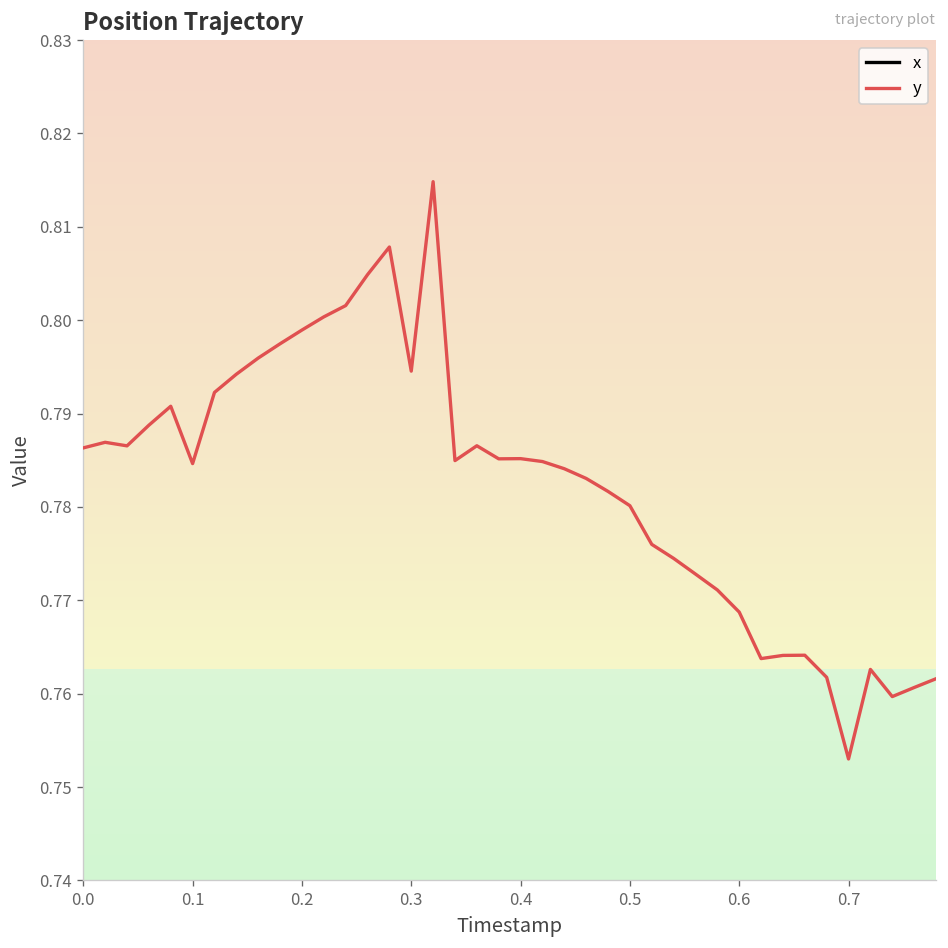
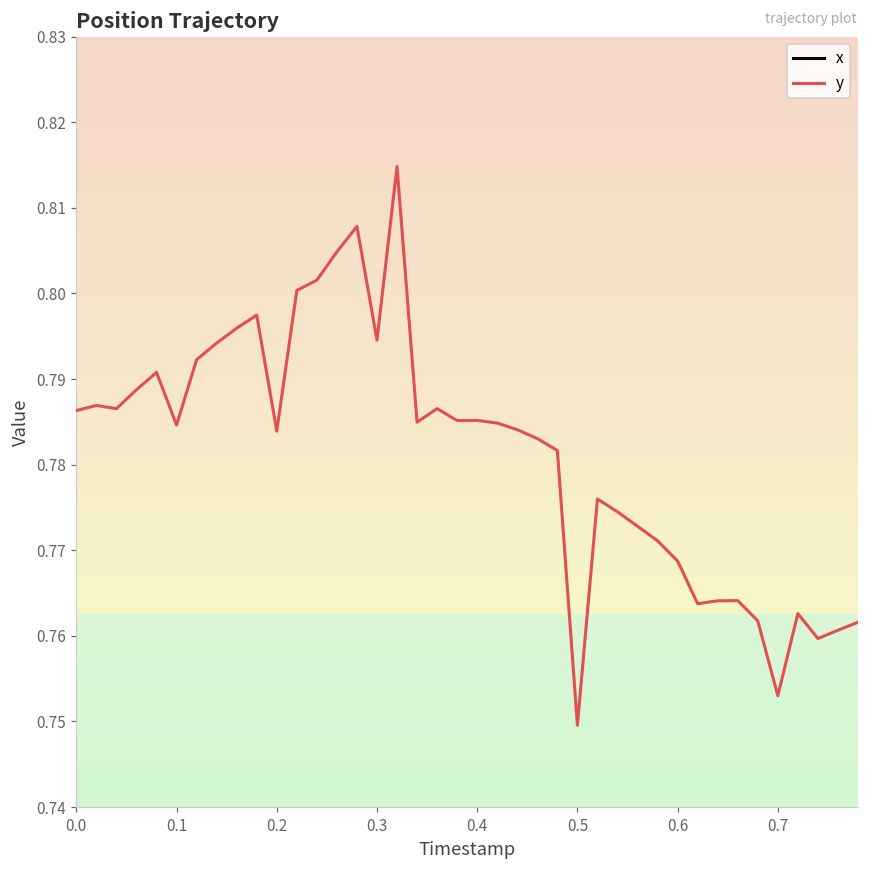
  {
    "y": {
      "0.0": 0.786,
      "0.1": 0.785,
-     "0.2": 0.799,
+     "0.2": 0.784,
      "0.3": 0.795,
      "0.4": 0.785,
-     "0.5": 0.780,
+     "0.5": 0.750,
      "0.6": 0.769,
      "0.7": 0.753
    }
  }
